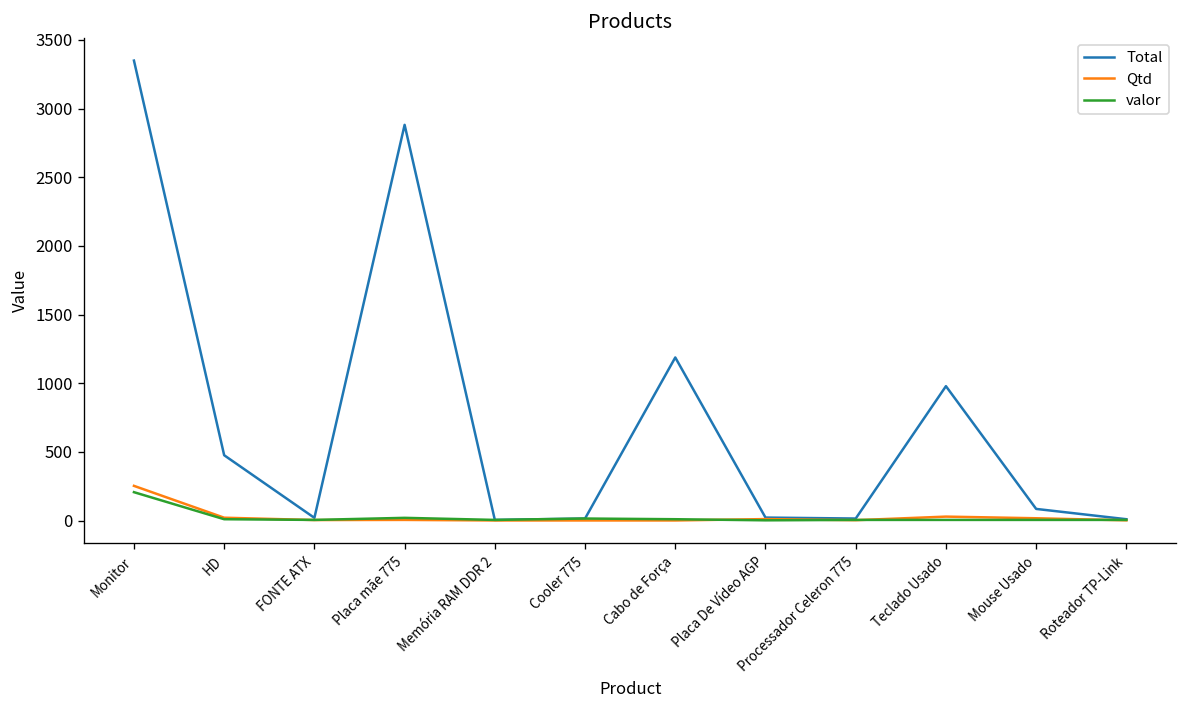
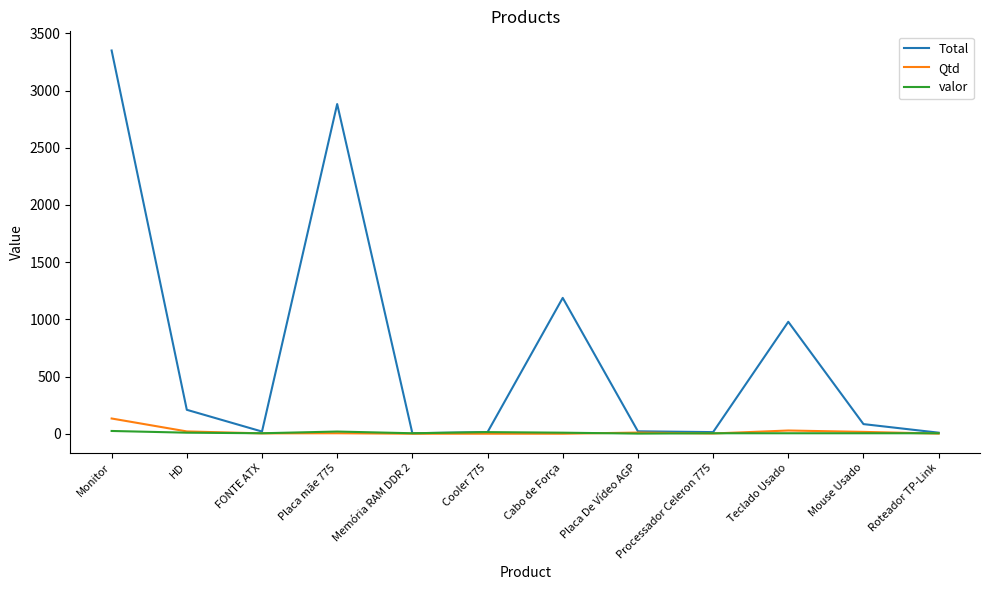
  {
    "Total": {
      "Monitor": 3350,
-     "HD": 480,
+     "HD": 210,
      "Placa mãe 775": 2880,
      "Cabo de Força": 1190,
      "Teclado Usado": 980,
      "Mouse Usado": 90
    },
    "Qtd": {
-     "Monitor": 250,
+     "Monitor": 130,
      "Teclado Usado": 30
    },
    "valor": {
-     "Monitor": 210,
+     "Monitor": 30,
      "Teclado Usado": 10
    }
  }
